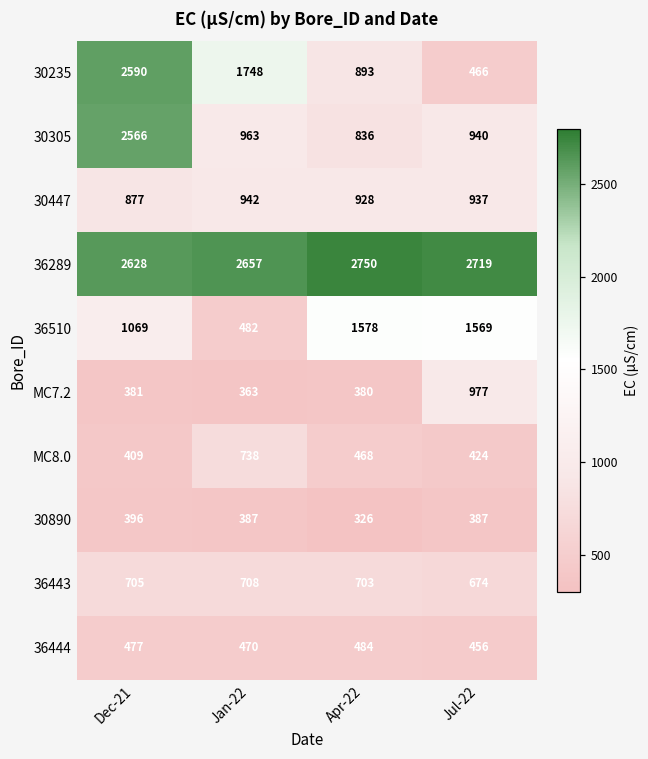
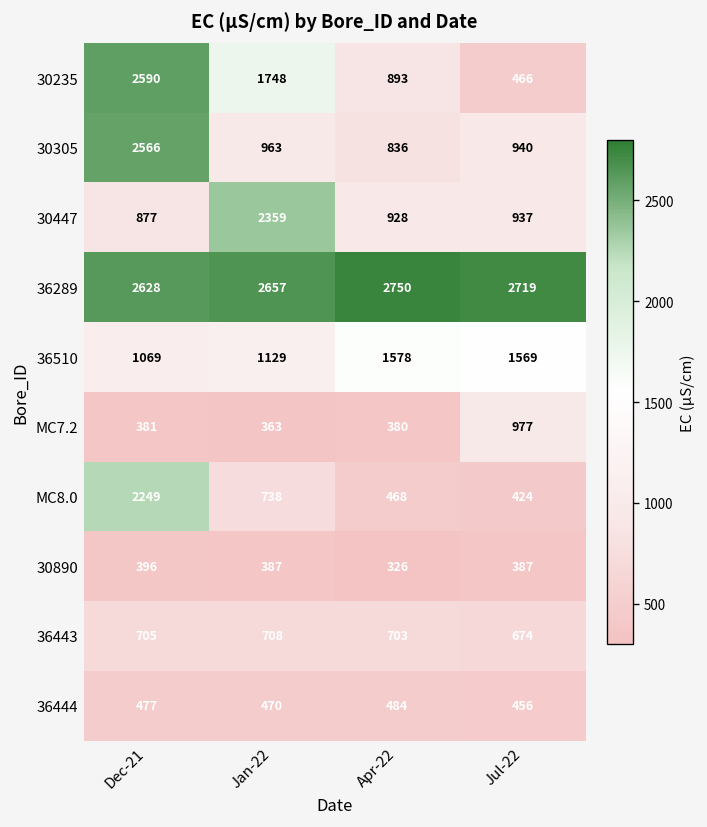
  {
    "30235": {
      "Dec-21": 2590,
      "Jan-22": 1748,
      "Apr-22": 893,
      "Jul-22": 466
    },
    "30305": {
      "Dec-21": 2566,
      "Jan-22": 963,
      "Apr-22": 836,
      "Jul-22": 940
    },
    "30447": {
      "Dec-21": 877,
-     "Jan-22": 942,
+     "Jan-22": 2359,
      "Apr-22": 928,
      "Jul-22": 937
    },
    "36289": {
      "Dec-21": 2628,
      "Jan-22": 2657,
      "Apr-22": 2750,
      "Jul-22": 2719
    },
    "36510": {
      "Dec-21": 1069,
-     "Jan-22": 482,
+     "Jan-22": 1129,
      "Apr-22": 1578,
      "Jul-22": 1569
    },
    "MC7.2": {
      "Dec-21": 381,
      "Jan-22": 363,
      "Apr-22": 380,
      "Jul-22": 977
    },
    "MC8.0": {
-     "Dec-21": 409,
+     "Dec-21": 2249,
      "Apr-22": 468,
      "Jul-22": 424
    },
    "30890": {
      "Dec-21": 396,
      "Jan-22": 387,
      "Apr-22": 326,
      "Jul-22": 387
    },
    "36444": {
      "Dec-21": 477,
      "Jan-22": 470,
      "Apr-22": 484,
      "Jul-22": 456
    }
  }
